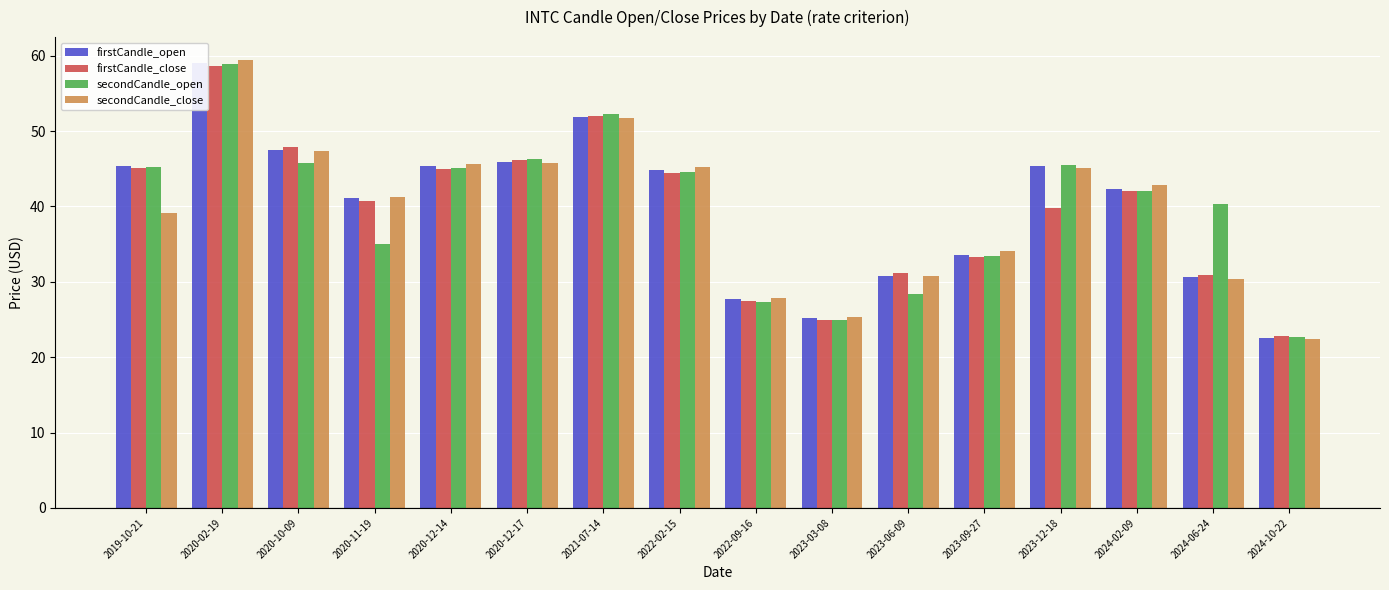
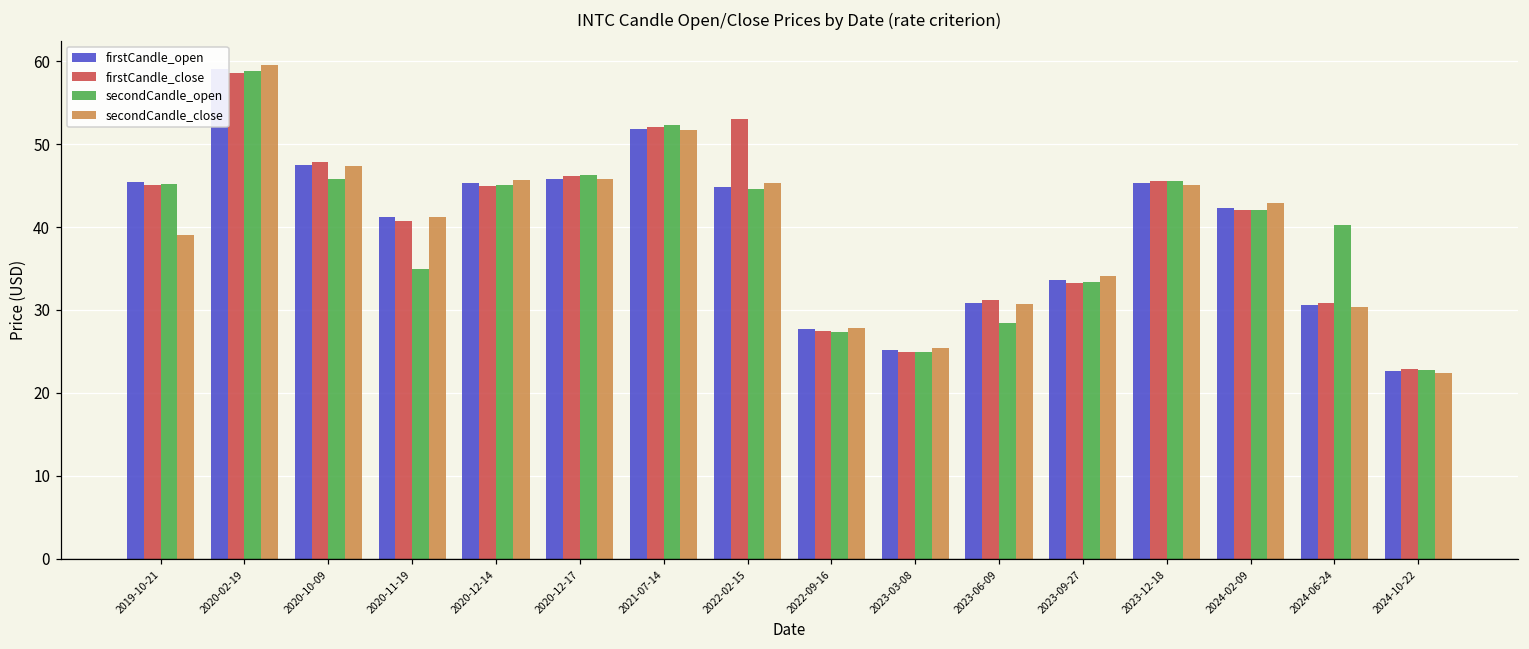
  {
    "firstCandle_open": {
      "2019-10-21": 45,
      "2020-10-09": 47,
      "2020-11-19": 41,
      "2020-12-14": 45,
      "2020-12-17": 46,
      "2021-07-14": 52,
      "2022-02-15": 45,
      "2022-09-16": 28,
      "2023-03-08": 25,
      "2023-06-09": 31,
      "2023-09-27": 34,
      "2023-12-18": 45,
      "2024-02-09": 42,
      "2024-06-24": 31,
      "2024-10-22": 23
    },
    "firstCandle_close": {
      "2019-10-21": 45,
      "2020-02-19": 59,
      "2020-10-09": 48,
      "2020-11-19": 41,
      "2020-12-14": 45,
      "2020-12-17": 46,
      "2021-07-14": 52,
-     "2022-02-15": 44,
+     "2022-02-15": 53,
      "2022-09-16": 27,
      "2023-03-08": 25,
      "2023-06-09": 31,
      "2023-09-27": 33,
-     "2023-12-18": 40,
+     "2023-12-18": 46,
      "2024-02-09": 42,
      "2024-06-24": 31,
      "2024-10-22": 23
    },
    "secondCandle_open": {
      "2019-10-21": 45,
      "2020-02-19": 59,
      "2020-10-09": 46,
      "2020-11-19": 35,
      "2020-12-14": 45,
      "2020-12-17": 46,
      "2021-07-14": 52,
      "2022-02-15": 45,
      "2022-09-16": 27,
      "2023-03-08": 25,
      "2023-06-09": 28,
      "2023-09-27": 33,
      "2023-12-18": 46,
      "2024-02-09": 42,
      "2024-06-24": 40,
      "2024-10-22": 23
    },
    "secondCandle_close": {
      "2019-10-21": 39,
      "2020-02-19": 59,
      "2020-10-09": 47,
      "2020-11-19": 41,
      "2020-12-14": 46,
      "2020-12-17": 46,
      "2021-07-14": 52,
      "2022-02-15": 45,
      "2022-09-16": 28,
      "2023-03-08": 25,
      "2023-06-09": 31,
      "2023-09-27": 34,
      "2023-12-18": 45,
      "2024-02-09": 43,
      "2024-06-24": 30,
      "2024-10-22": 22
    }
  }
